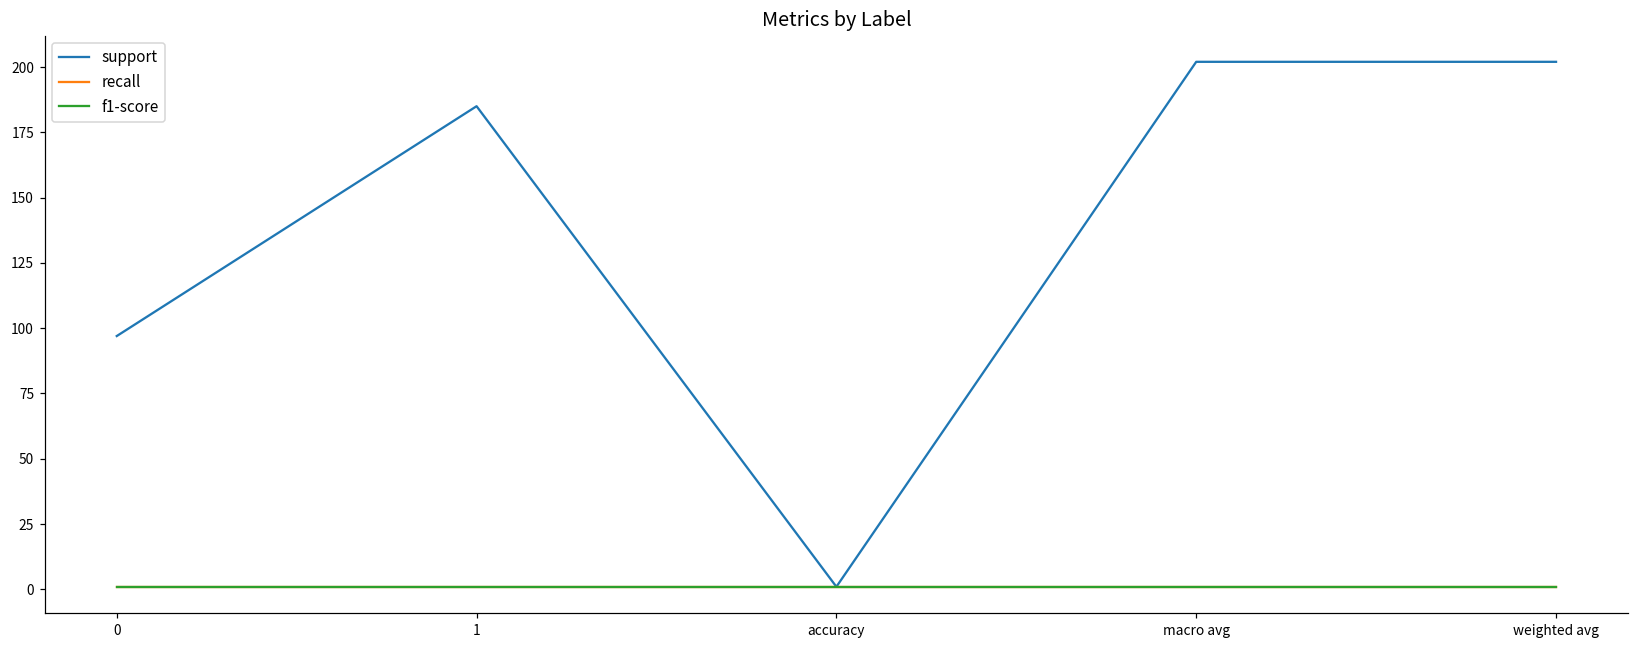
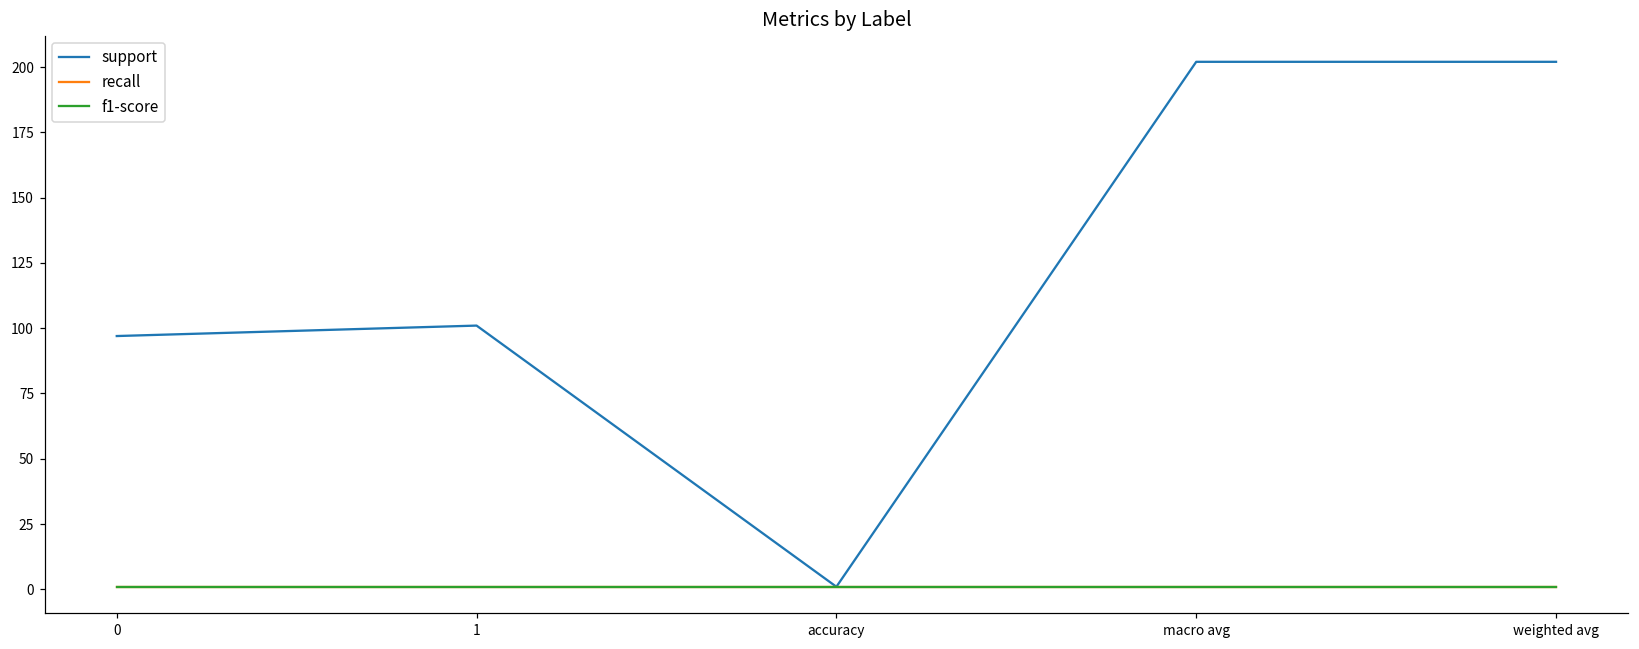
  {
    "support": {
      "0": 97,
-     "1": 185,
+     "1": 101,
      "macro avg": 202,
      "weighted avg": 202
    },
    "f1-score": {
      "0": 1,
      "1": 1,
      "macro avg": 1,
      "weighted avg": 1
    }
  }
